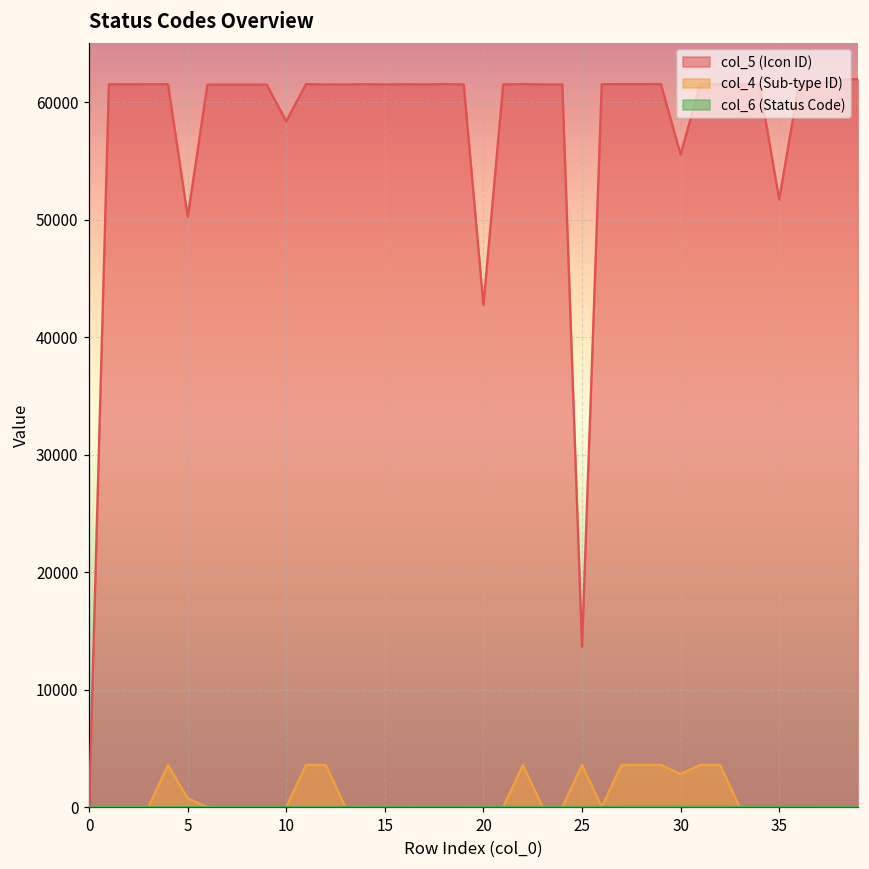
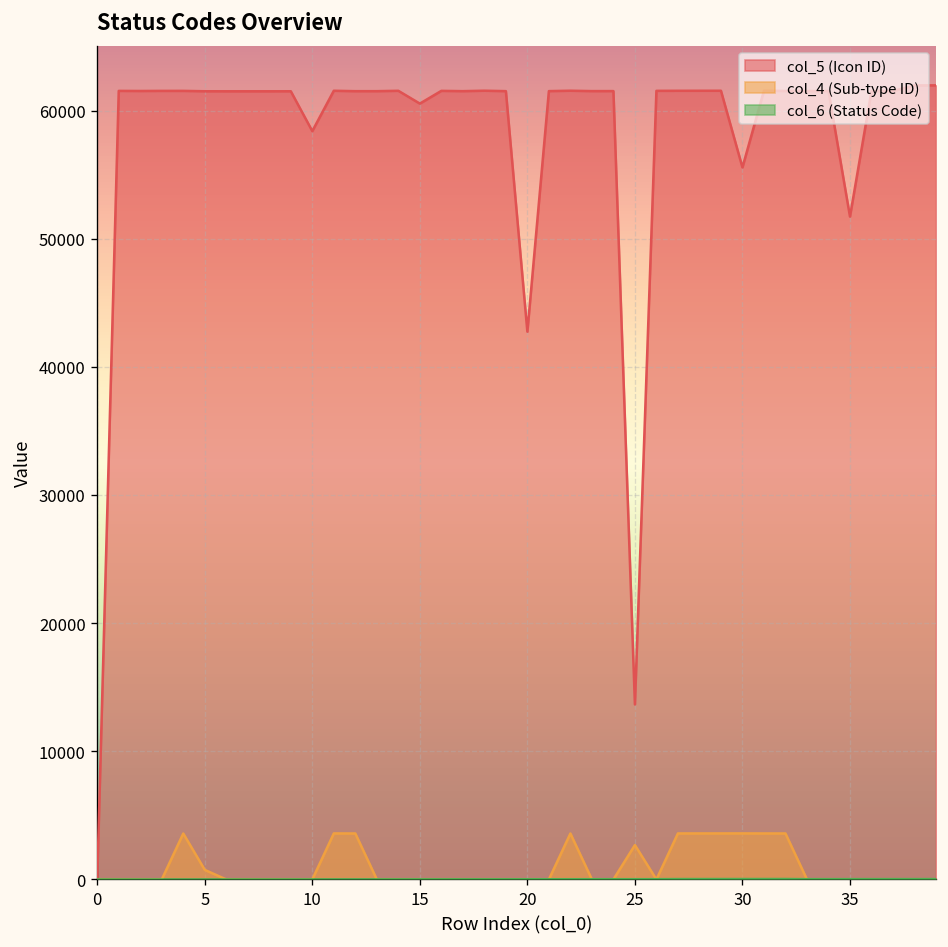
  {
    "col_5 (Icon ID)": {
-     "5": 50200,
+     "5": 61500,
      "10": 58400,
-     "15": 61500,
+     "15": 60500,
      "20": 42700,
      "25": 13700,
      "30": 55600,
      "35": 51700
    },
    "col_4 (Sub-type ID)": {
      "5": 700,
-     "25": 3600,
-     "30": 2800
+     "25": 2700,
+     "30": 3600
    },
    "col_6 (Status Code)": {
      "5": 0,
      "25": 0,
      "30": 0
    }
  }
